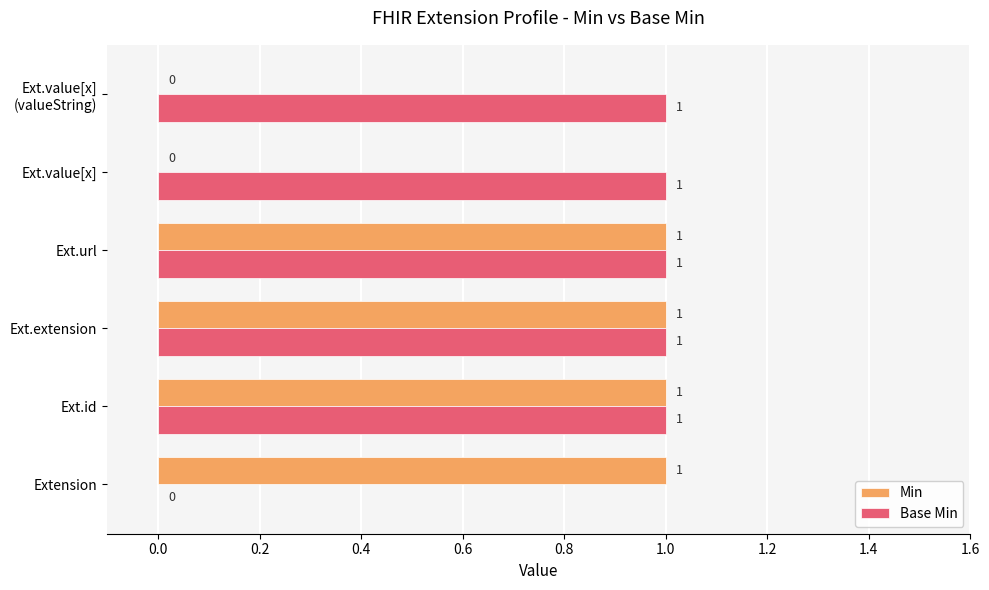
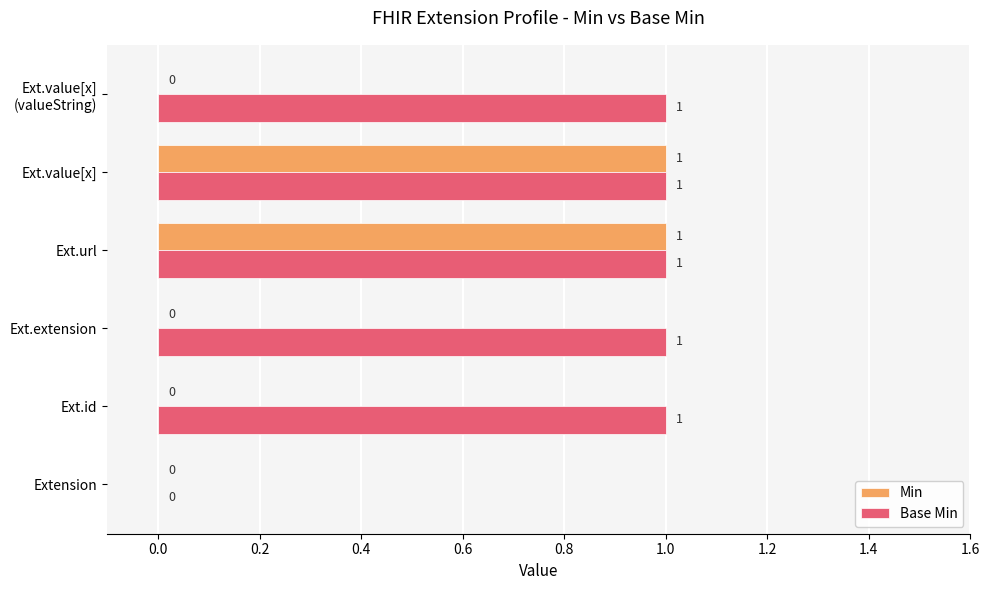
  {
    "Min": {
      "Ext.value[x] (valueString)": 0,
-     "Ext.value[x]": 0,
+     "Ext.value[x]": 1,
      "Ext.url": 1,
-     "Ext.extension": 1,
-     "Ext.id": 1,
-     "Extension": 1
+     "Ext.extension": 0,
+     "Ext.id": 0,
+     "Extension": 0
    },
    "Base Min": {
      "Ext.value[x] (valueString)": 1,
      "Ext.value[x]": 1,
      "Ext.url": 1,
      "Ext.extension": 1,
      "Ext.id": 1,
      "Extension": 0
    }
  }
